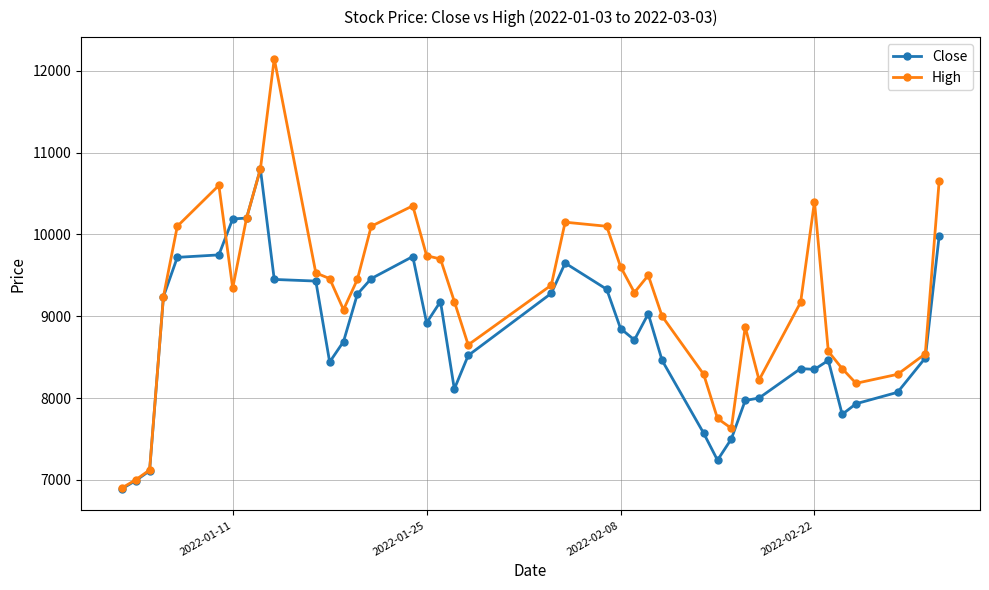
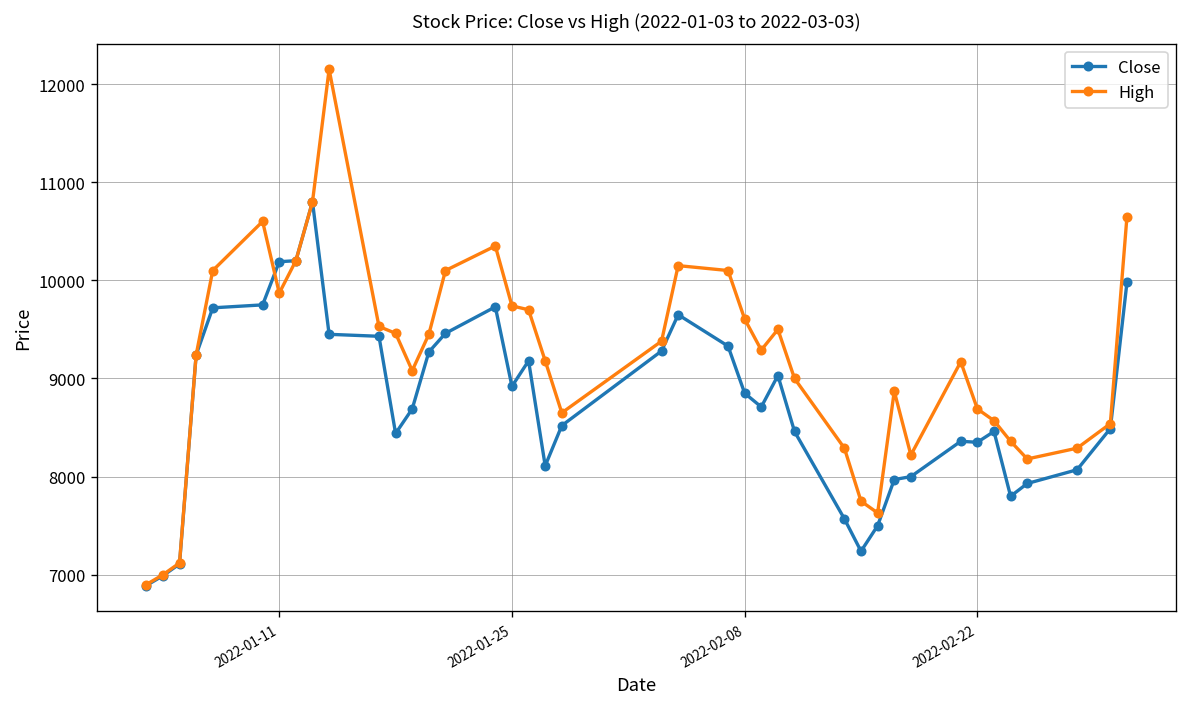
  {
    "Close": {
      "2022-01-11": 10200,
      "2022-01-25": 8900,
      "2022-02-08": 8900,
      "2022-02-22": 8400
    },
    "High": {
-     "2022-01-11": 9300,
+     "2022-01-11": 9900,
      "2022-01-25": 9700,
      "2022-02-08": 9600,
-     "2022-02-22": 10400
+     "2022-02-22": 8700
    }
  }
